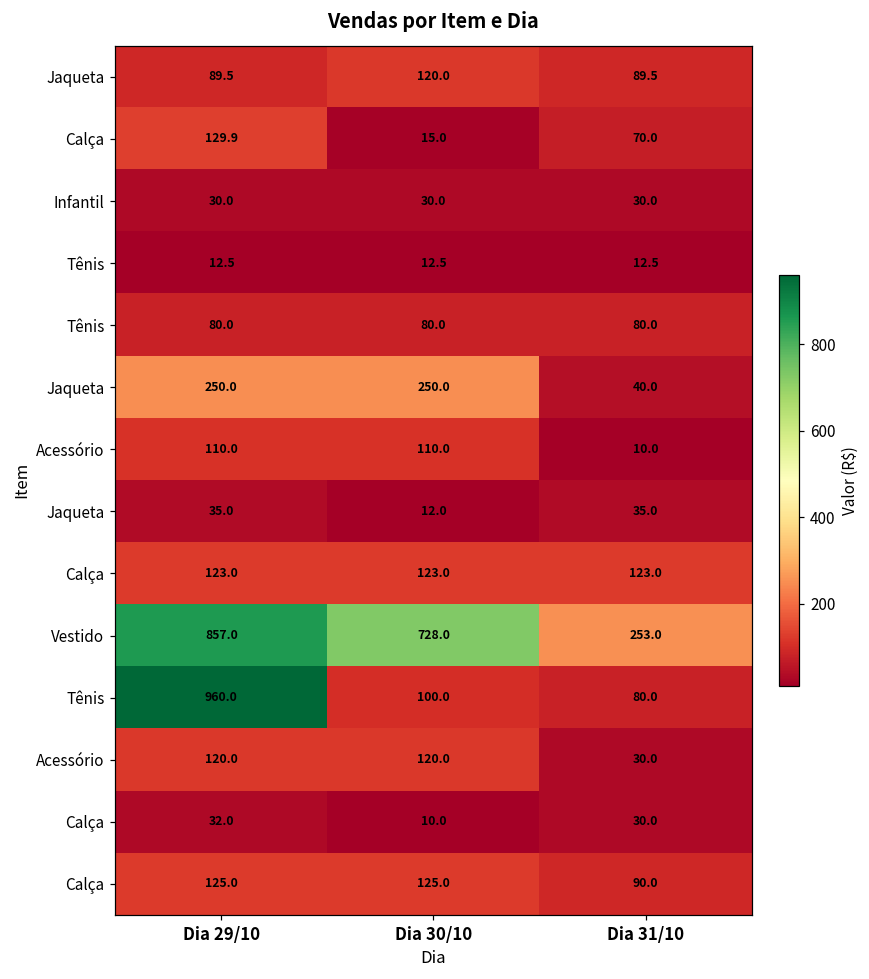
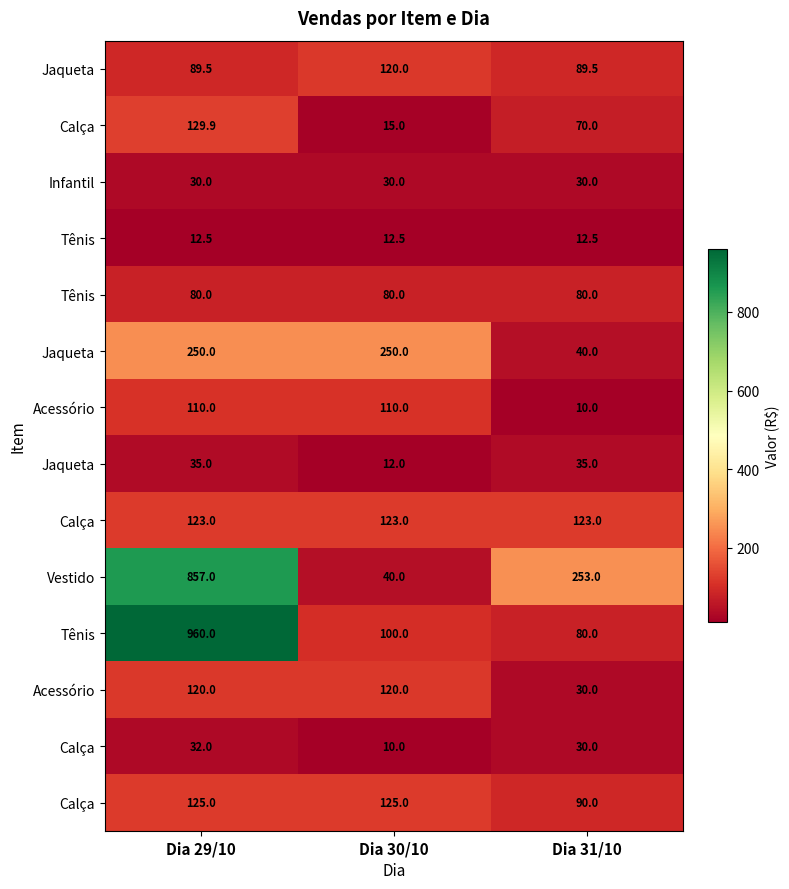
  {
    "Infantil": {
      "Dia 29/10": 30.0,
      "Dia 30/10": 30.0,
      "Dia 31/10": 30.0
    },
    "Vestido": {
      "Dia 29/10": 857.0,
-     "Dia 30/10": 728.0,
+     "Dia 30/10": 40.0,
      "Dia 31/10": 253.0
    }
  }
